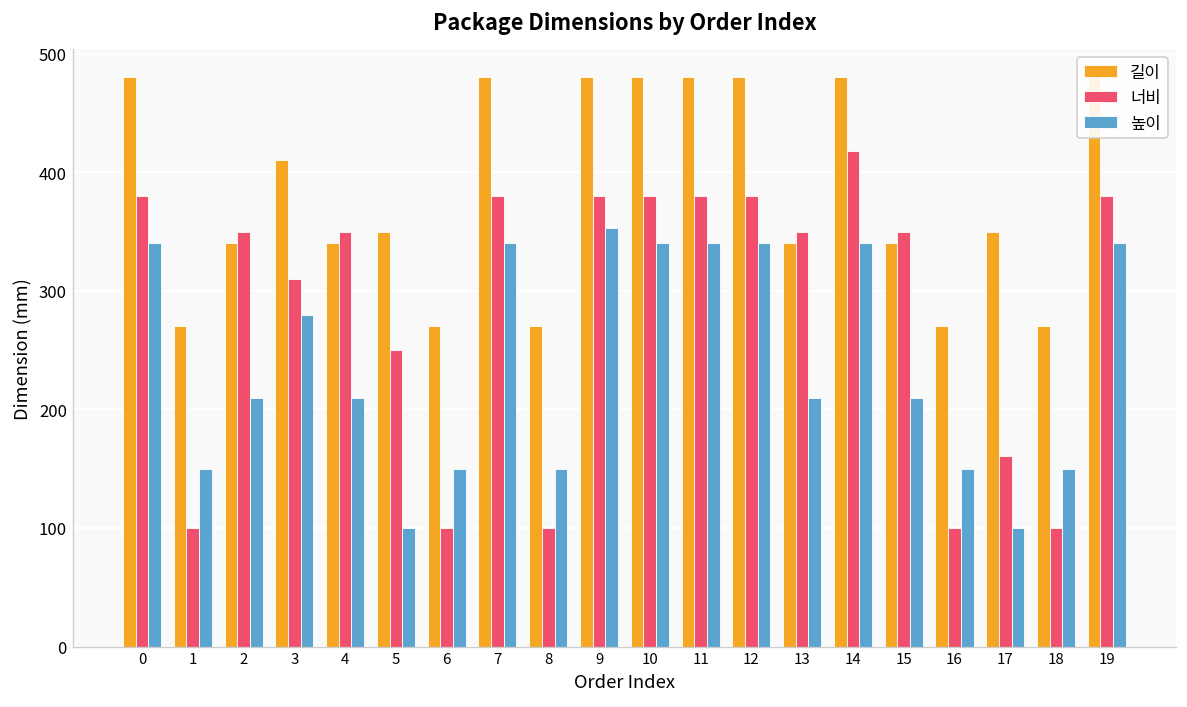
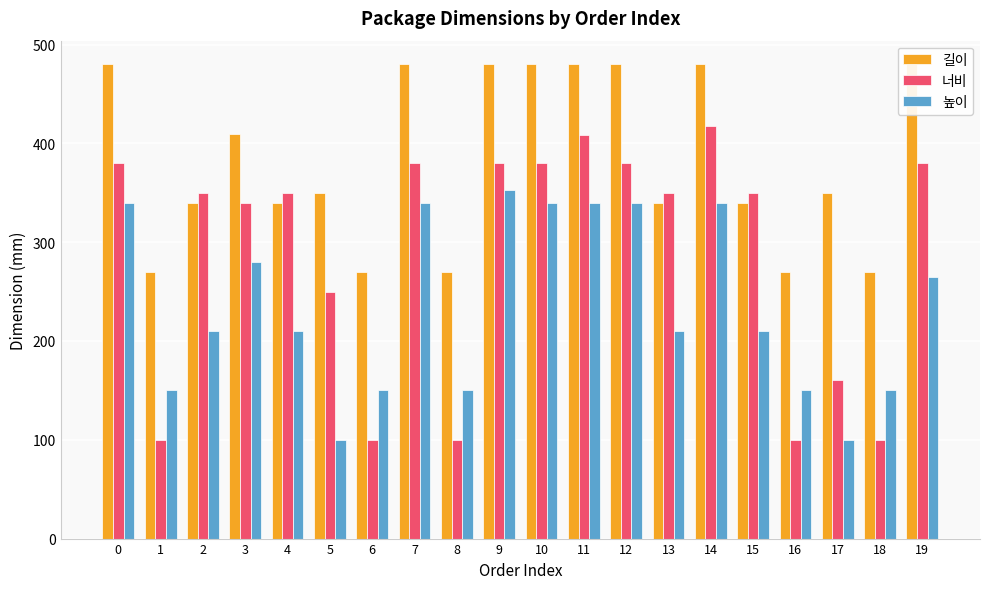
  {
    "길이": {
      "0": 480,
      "1": 270,
      "2": 340,
      "3": 410,
      "4": 340,
      "5": 350,
      "6": 270,
      "7": 480,
      "8": 270,
      "9": 480,
      "10": 480,
      "11": 480,
      "12": 480,
      "13": 340,
      "14": 480,
      "15": 340,
      "16": 270,
      "17": 350,
      "18": 270
    },
    "너비": {
      "0": 380,
      "1": 100,
      "2": 350,
-     "3": 310,
+     "3": 340,
      "4": 350,
      "5": 250,
      "6": 100,
      "7": 380,
      "8": 100,
      "9": 380,
      "10": 380,
-     "11": 380,
+     "11": 410,
      "12": 380,
      "13": 350,
      "14": 420,
      "15": 350,
      "16": 100,
      "17": 160,
      "18": 100,
      "19": 380
    },
    "높이": {
      "0": 340,
      "1": 150,
      "2": 210,
      "3": 280,
      "4": 210,
      "5": 100,
      "6": 150,
      "7": 340,
      "8": 150,
      "9": 350,
      "10": 340,
      "11": 340,
      "12": 340,
      "13": 210,
      "14": 340,
      "15": 210,
      "16": 150,
      "17": 100,
      "18": 150,
-     "19": 340
+     "19": 270
    }
  }
